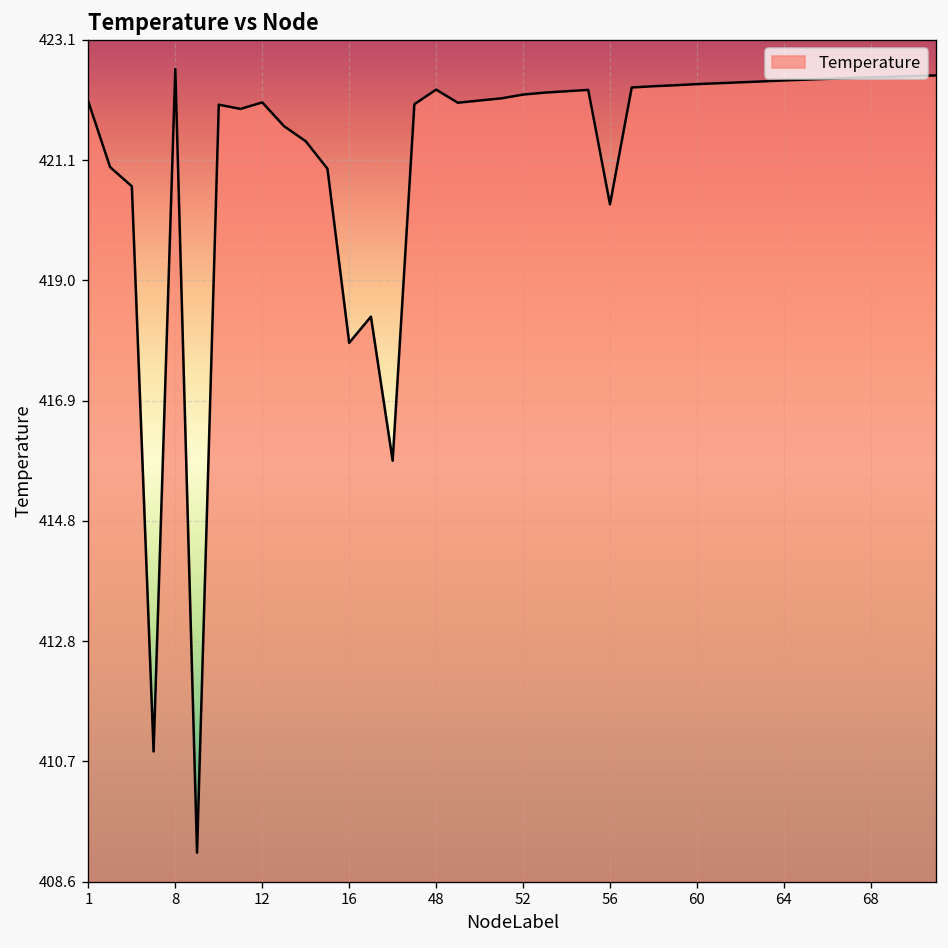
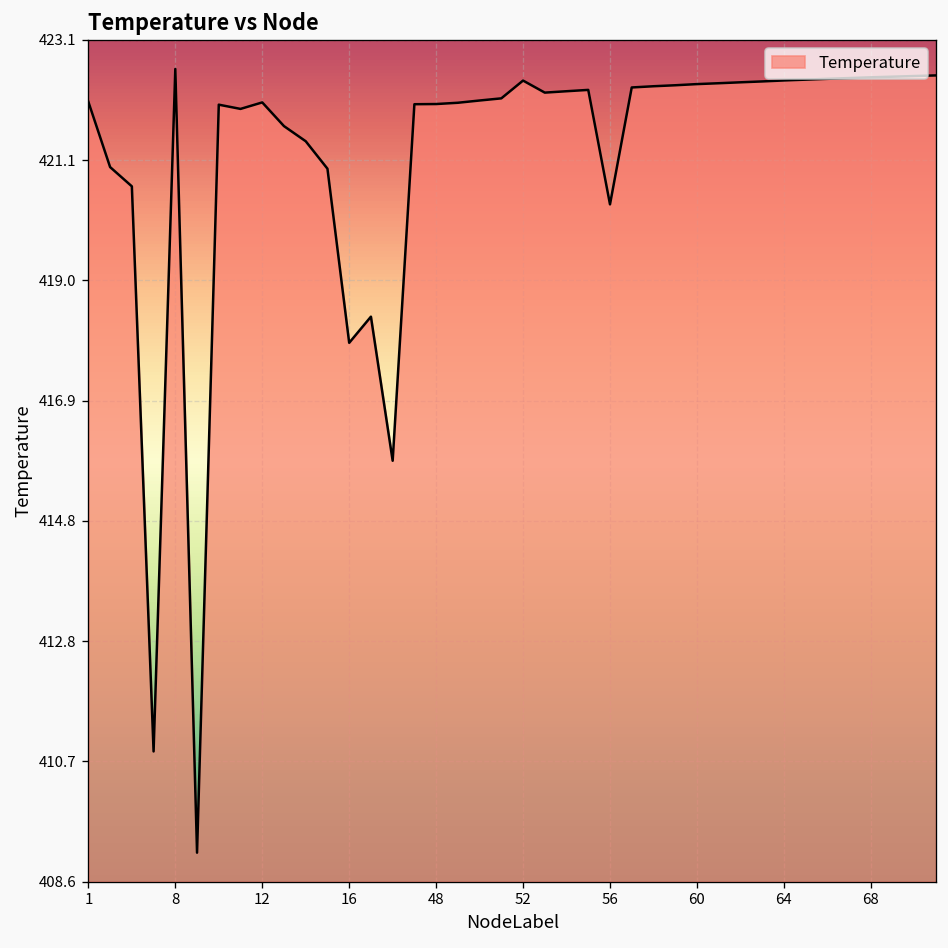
  {
    "8": 422.6,
    "12": 422.1,
    "16": 417.9,
-   "48": 422.3,
-   "52": 422.2,
+   "48": 422.0,
+   "52": 422.4,
    "56": 420.3,
    "60": 422.4,
    "64": 422.4
  }
